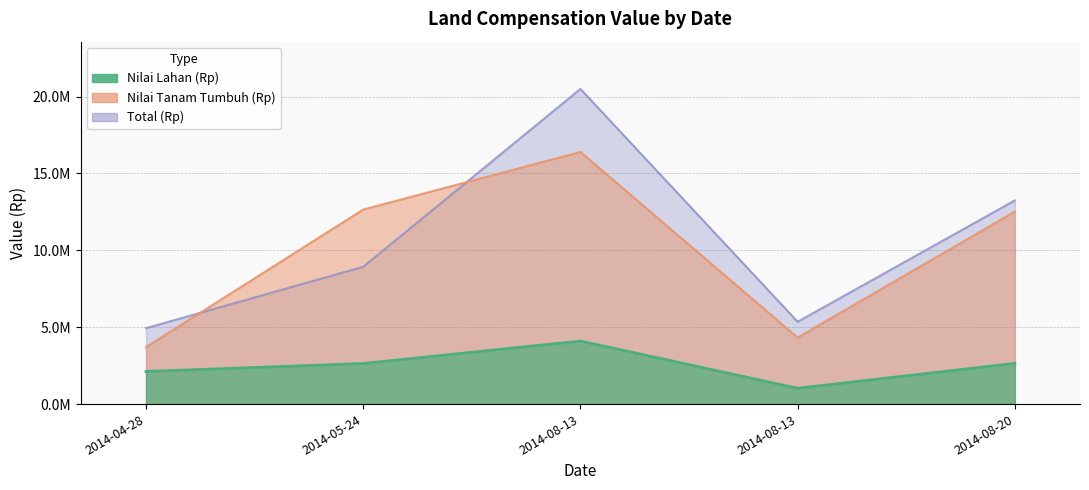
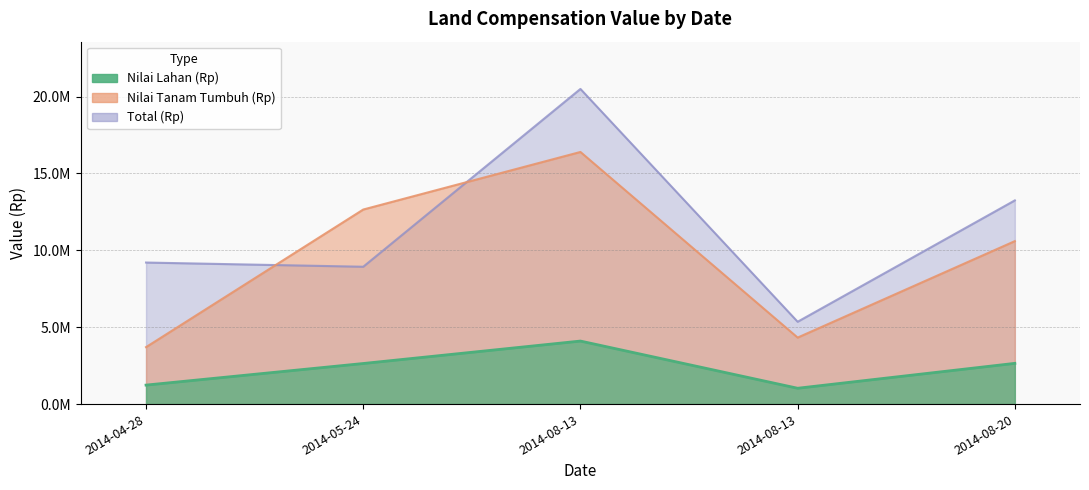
  {
    "Total (Rp)": {
-     "2014-04-28": 4900000,
+     "2014-04-28": 9200000,
      "2014-05-24": 8900000,
      "2014-08-20": 13300000
    },
    "Nilai Tanam Tumbuh (Rp)": {
      "2014-04-28": 3700000,
      "2014-05-24": 12700000,
-     "2014-08-20": 12500000
+     "2014-08-20": 10600000
    },
    "Nilai Lahan (Rp)": {
-     "2014-04-28": 2100000,
+     "2014-04-28": 1200000,
      "2014-05-24": 2600000,
      "2014-08-20": 2700000
    }
  }
